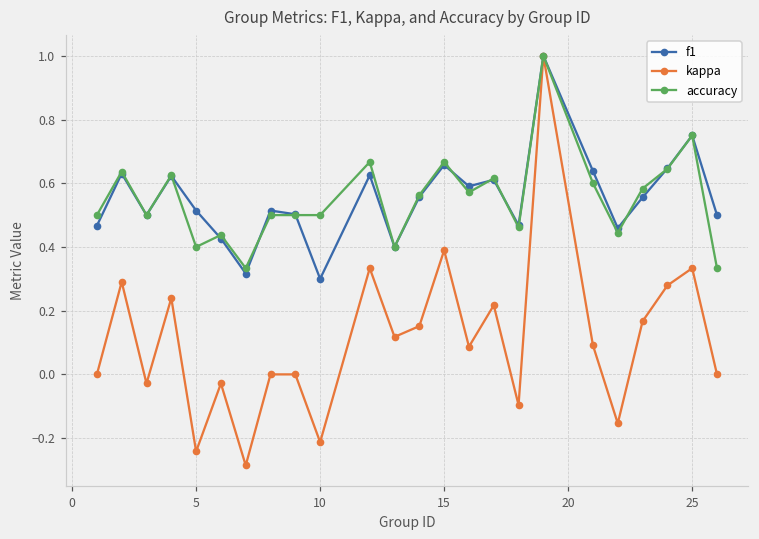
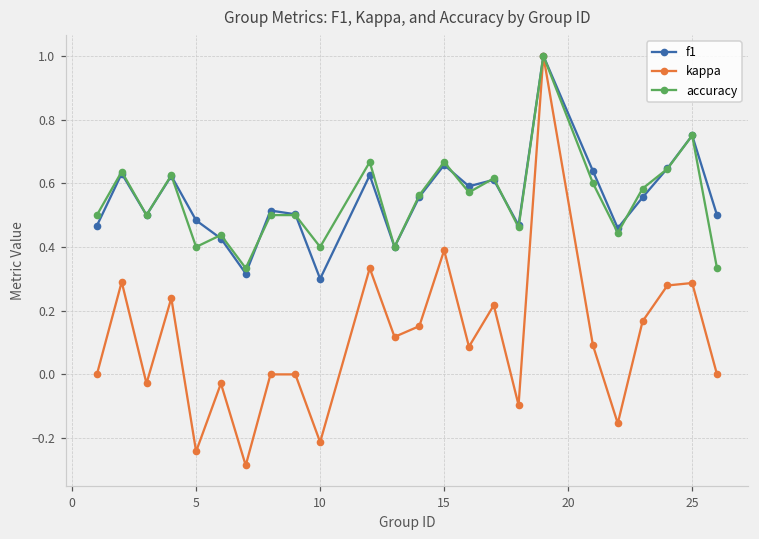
  {
    "f1": {
-     "5": 0.51,
+     "5": 0.48,
      "10": 0.30,
      "15": 0.66
    },
    "kappa": {
      "5": -0.24,
      "10": -0.21,
      "15": 0.39,
-     "25": 0.33
+     "25": 0.29
    },
    "accuracy": {
      "5": 0.4,
-     "10": 0.5,
+     "10": 0.4,
      "15": 0.67
    }
  }
